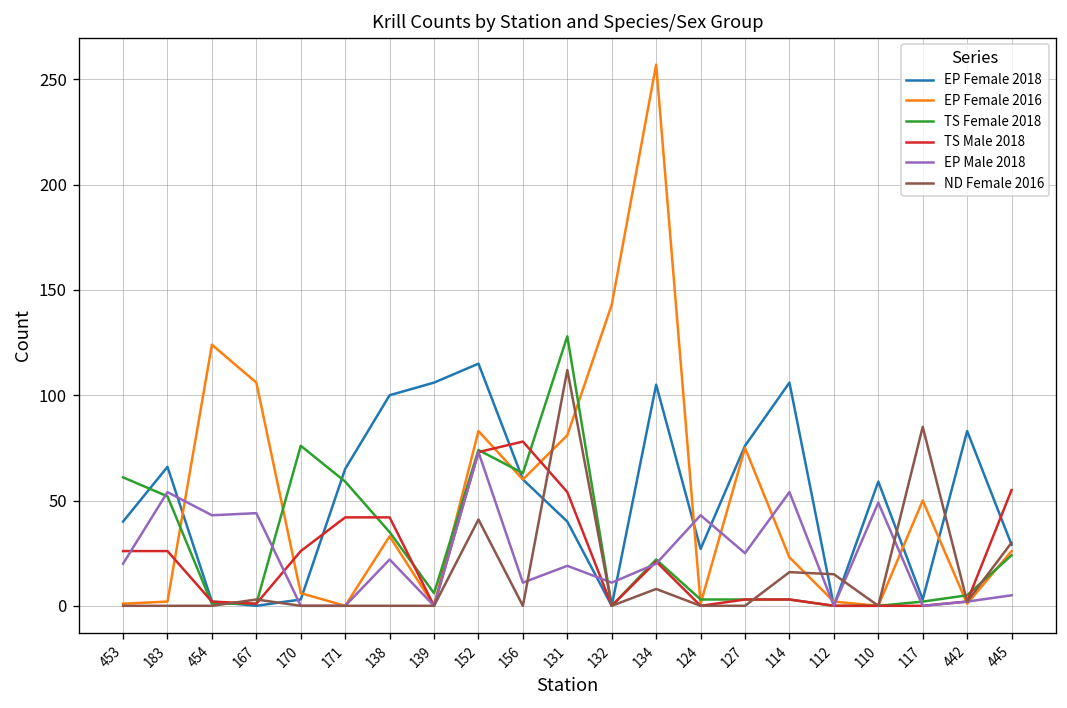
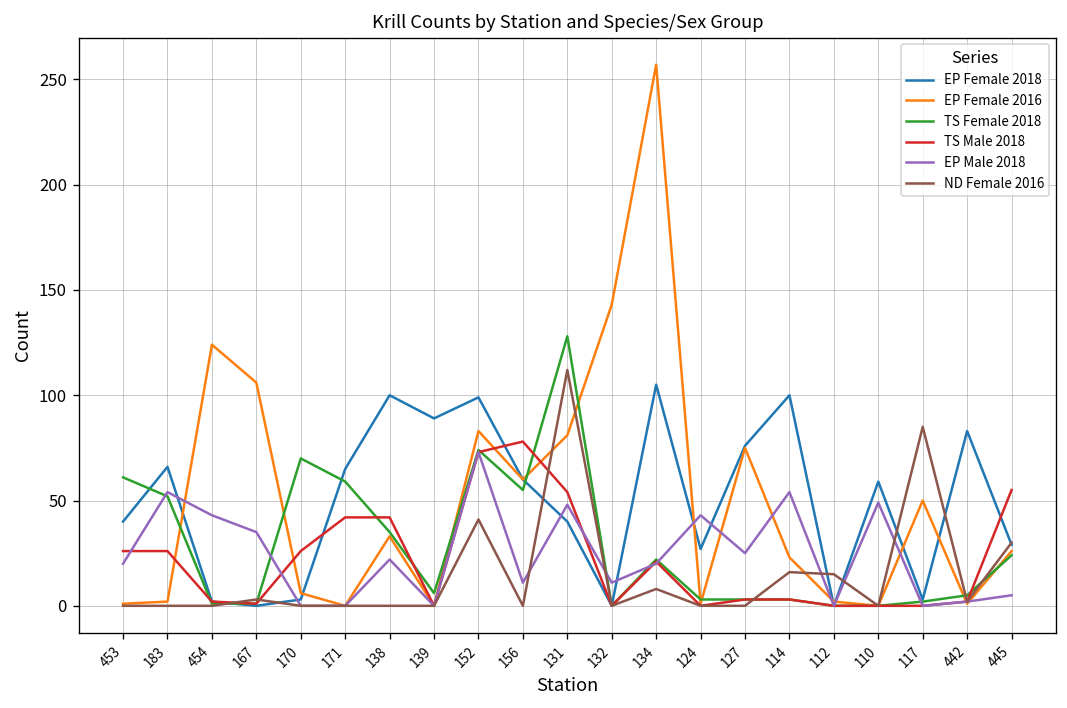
  {
    "EP Female 2018": {
      "453": 40,
      "183": 66,
      "170": 3,
      "171": 65,
      "138": 100,
-     "139": 106,
-     "152": 115,
+     "139": 89,
+     "152": 99,
      "131": 40,
      "134": 105,
      "124": 27,
-     "114": 106,
+     "114": 100,
      "110": 59,
      "442": 83
    },
    "EP Female 2016": {
      "183": 2,
      "454": 124,
      "167": 106,
      "170": 6,
      "138": 33,
      "152": 83,
      "131": 81,
      "132": 143,
      "134": 257,
      "114": 23,
      "112": 2,
      "117": 50,
      "445": 26
    },
    "TS Female 2018": {
      "453": 61,
      "183": 52,
-     "170": 76,
+     "170": 70,
      "171": 59,
      "138": 35,
      "139": 6,
-     "156": 63,
+     "156": 55,
      "131": 128,
      "124": 3,
      "442": 5,
      "445": 24
    },
    "TS Male 2018": {
      "453": 26,
      "183": 26,
      "170": 26,
      "171": 42,
      "138": 42,
      "156": 78,
      "131": 54,
      "445": 55
    },
    "EP Male 2018": {
      "453": 20,
      "183": 54,
      "454": 43,
-     "167": 44,
+     "167": 35,
      "138": 22,
      "156": 11,
-     "131": 19,
+     "131": 48,
      "132": 11,
      "124": 43,
      "127": 25,
      "114": 54,
      "110": 49,
      "445": 5
    },
    "ND Female 2016": {
      "183": 0,
      "167": 3,
      "138": 0,
      "152": 41,
      "156": 0,
      "131": 112,
      "134": 8,
      "127": 0,
      "114": 16,
      "112": 15,
      "117": 85
    }
  }
